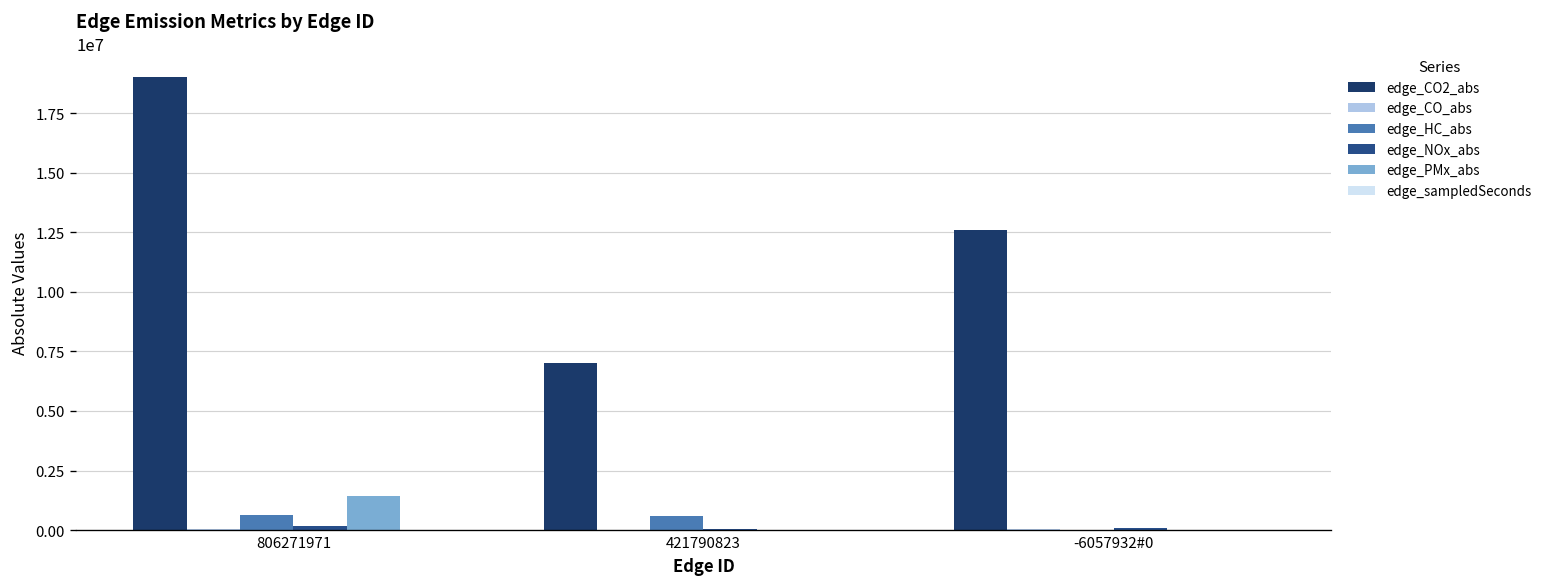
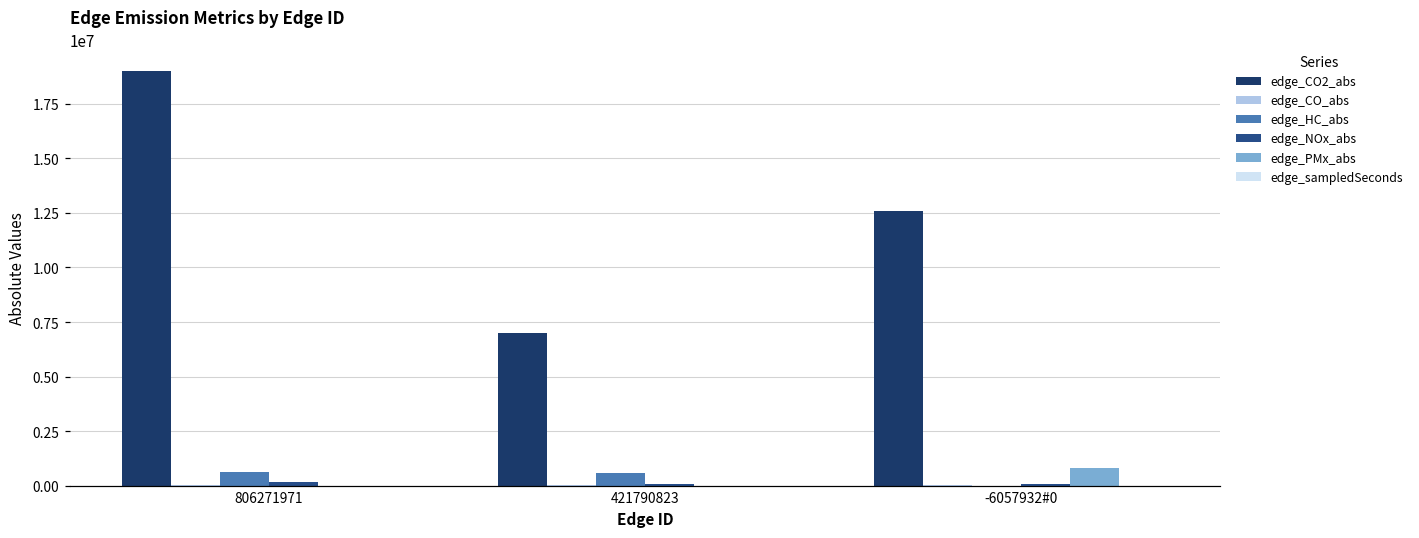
  {
    "edge_HC_abs": {
      "806271971": 600000,
      "421790823": 600000
    },
    "edge_PMx_abs": {
-     "806271971": 1400000,
-     "-6057932#0": 0
+     "806271971": 0,
+     "-6057932#0": 800000
    }
  }
